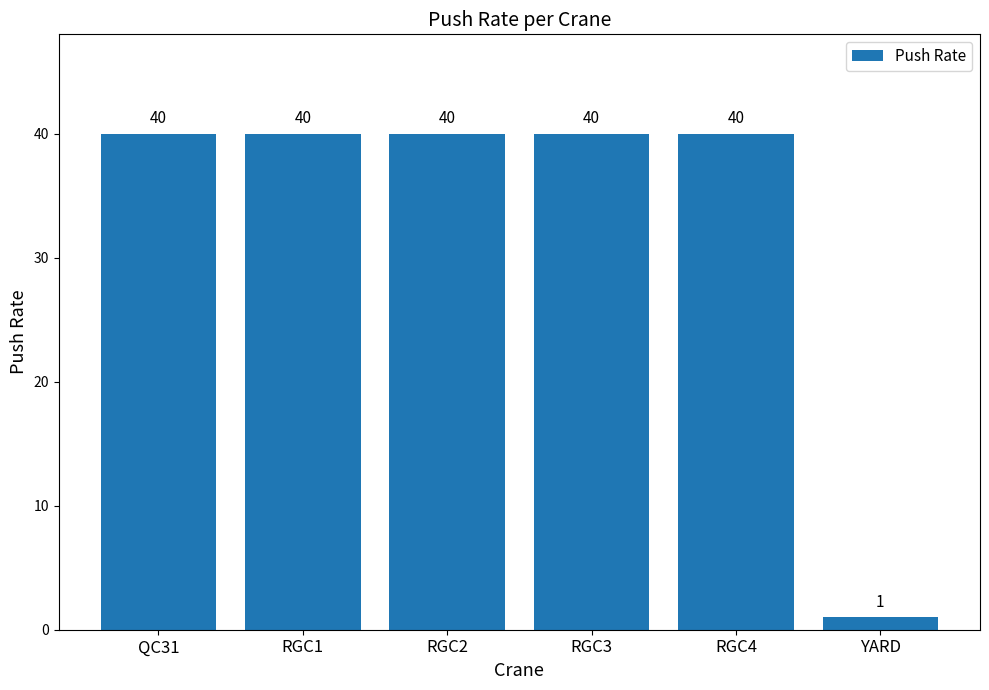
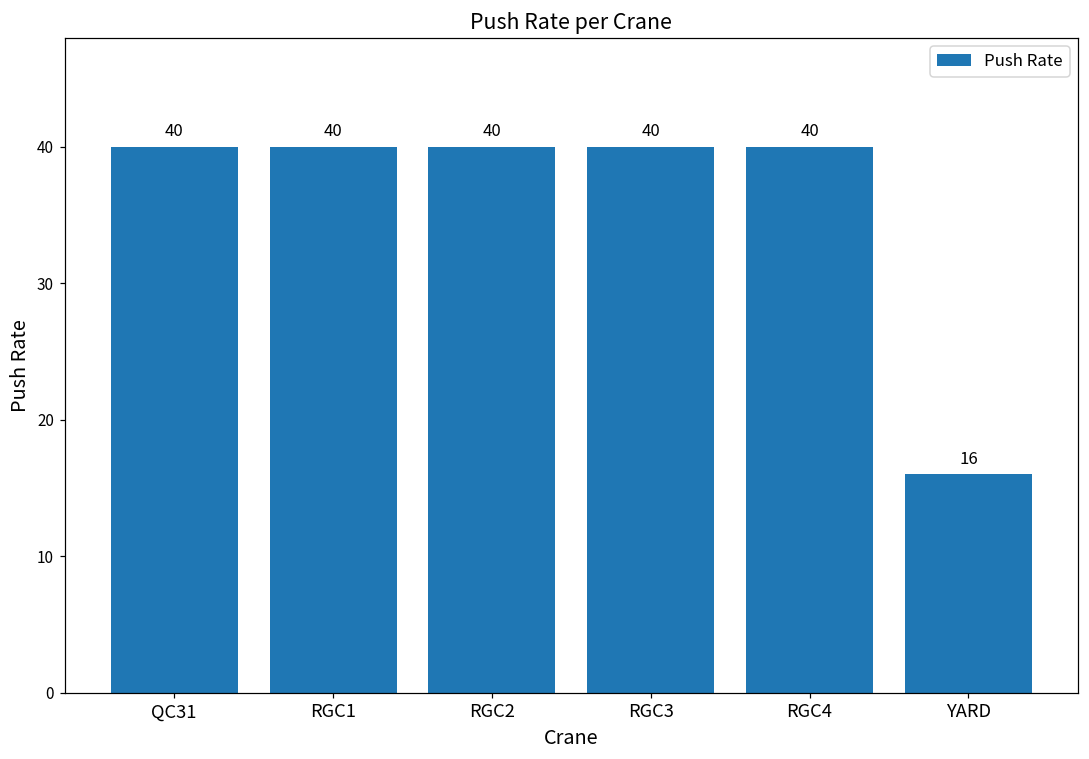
  {
    "QC31": 40,
    "RGC1": 40,
    "RGC2": 40,
    "RGC3": 40,
    "RGC4": 40,
-   "YARD": 1
+   "YARD": 16
  }
